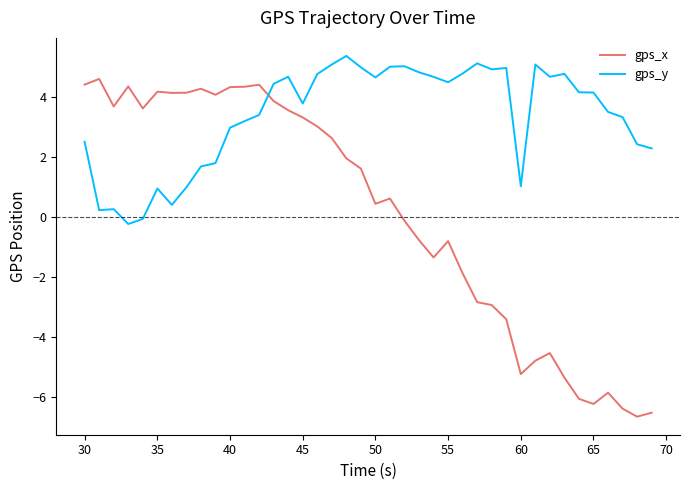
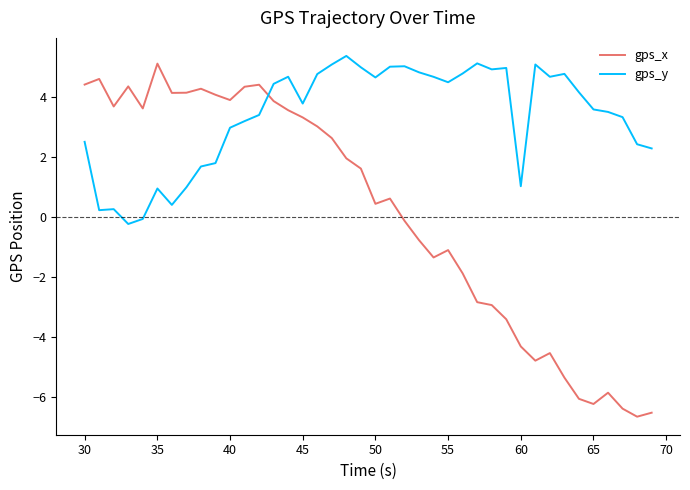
  {
    "gps_x": {
      "30": 4.4,
-     "35": 4.2,
-     "40": 4.3,
+     "35": 5.1,
+     "40": 3.9,
      "45": 3.3,
      "50": 0.4,
-     "55": -0.8,
-     "60": -5.2,
+     "55": -1.1,
+     "60": -4.3,
      "65": -6.2
    },
    "gps_y": {
      "30": 2.5,
      "35": 1.0,
      "40": 3.0,
      "45": 3.8,
      "50": 4.7,
      "55": 4.5,
      "60": 1.0,
-     "65": 4.2
+     "65": 3.6
    }
  }
